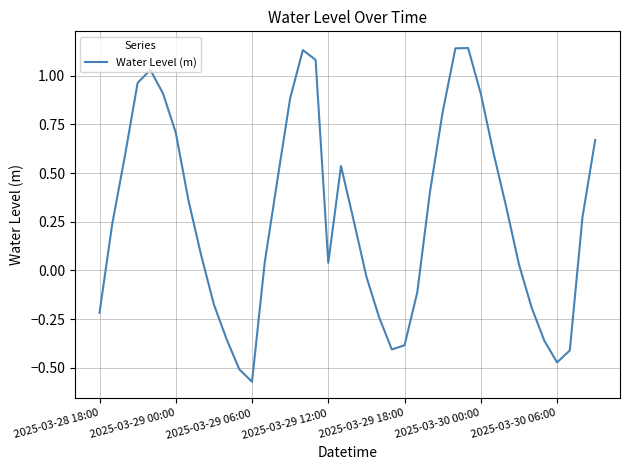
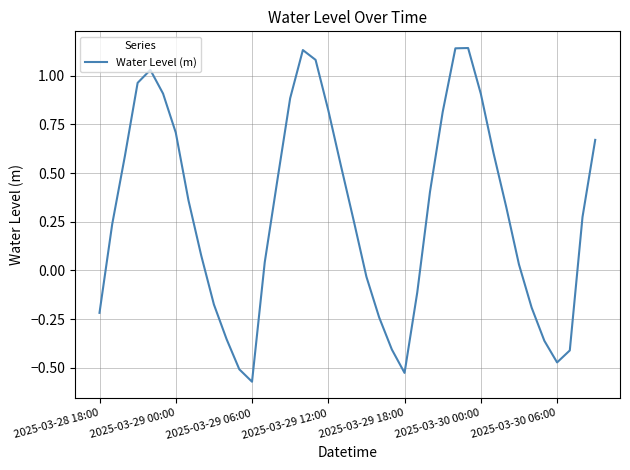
  {
    "2025-03-28 18:00": -0.22,
    "2025-03-29 00:00": 0.71,
    "2025-03-29 06:00": -0.57,
-   "2025-03-29 12:00": 0.04,
-   "2025-03-29 18:00": -0.38,
+   "2025-03-29 12:00": 0.82,
+   "2025-03-29 18:00": -0.53,
    "2025-03-30 00:00": 0.91,
    "2025-03-30 06:00": -0.47
  }
